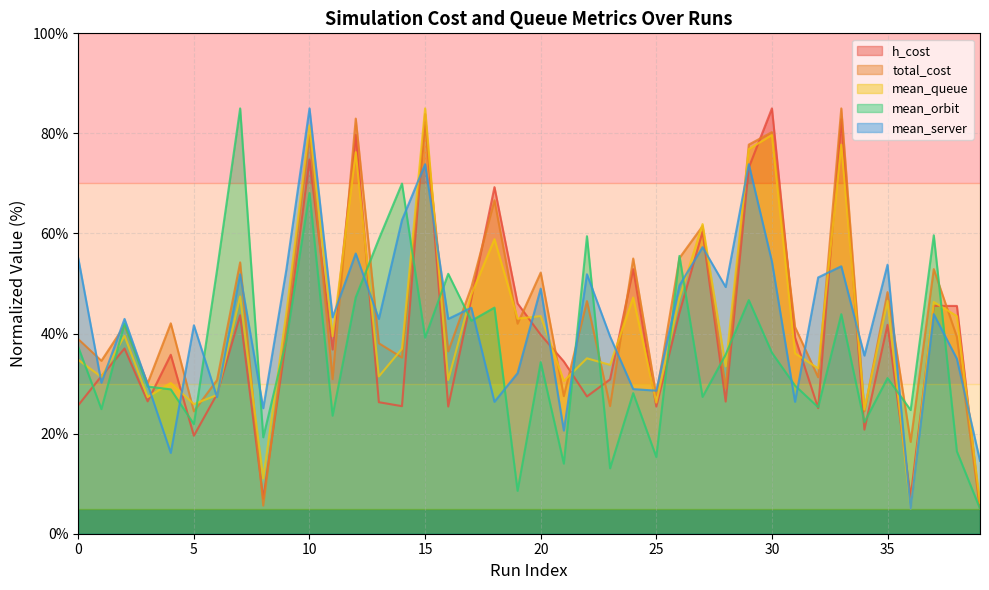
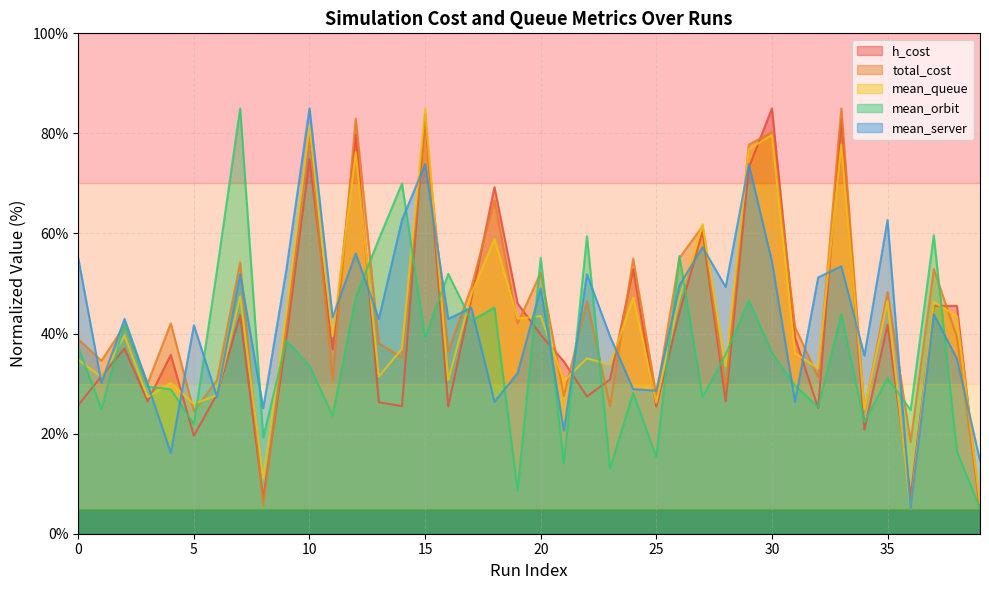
  {
    "mean_orbit": {
      "0": "37%",
      "5": "22%",
-     "10": "68%",
+     "10": "34%",
      "15": "39%",
-     "20": "34%",
+     "20": "55%",
      "25": "15%",
      "30": "36%",
      "35": "31%"
    },
    "mean_server": {
      "0": "55%",
      "5": "42%",
      "10": "85%",
      "15": "74%",
      "20": "49%",
      "25": "29%",
      "30": "54%",
-     "35": "54%"
+     "35": "63%"
    }
  }
